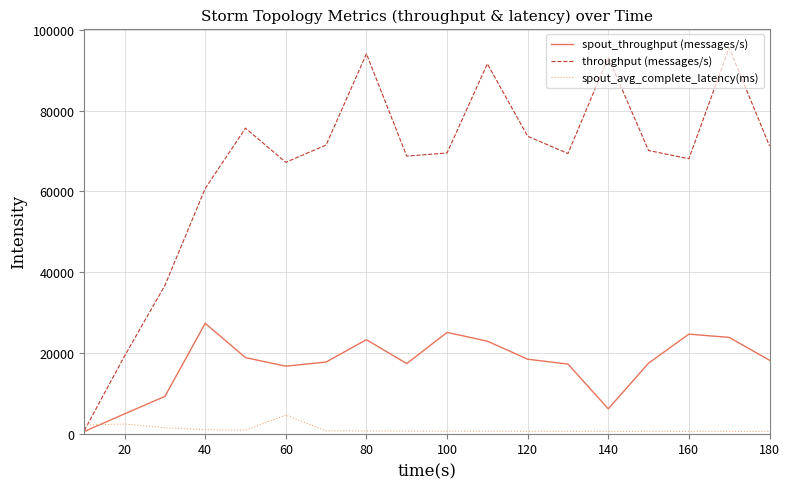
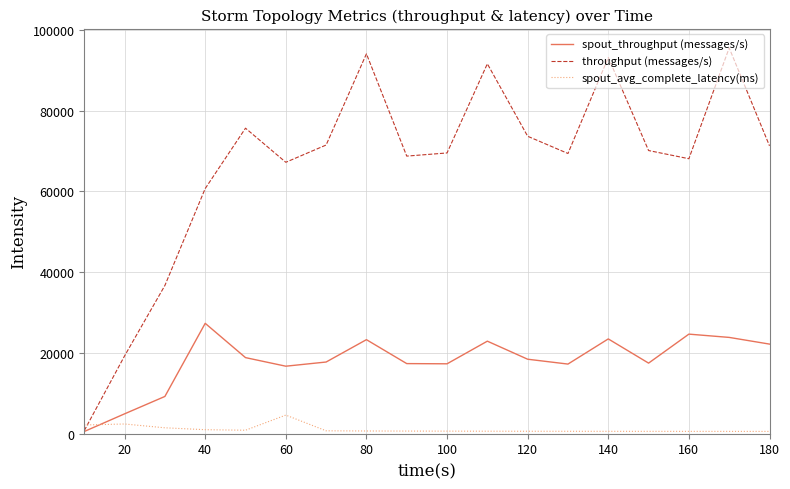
  {
    "spout_throughput (messages/s)": {
      "20": 5000,
      "40": 27000,
      "60": 17000,
      "80": 23000,
-     "100": 25000,
+     "100": 17000,
      "120": 18000,
-     "140": 6000,
+     "140": 23000,
      "160": 25000,
-     "180": 18000
+     "180": 22000
    },
    "throughput (messages/s)": {
      "20": 19000,
      "40": 61000,
      "60": 67000,
      "80": 94000,
      "100": 70000,
      "120": 74000,
      "160": 68000,
      "180": 71000
    },
    "spout_avg_complete_latency(ms)": {
      "20": 2000,
      "40": 1000,
      "60": 5000,
      "80": 1000,
      "100": 1000,
      "120": 1000,
      "140": 1000,
      "160": 1000,
      "180": 1000
    }
  }
